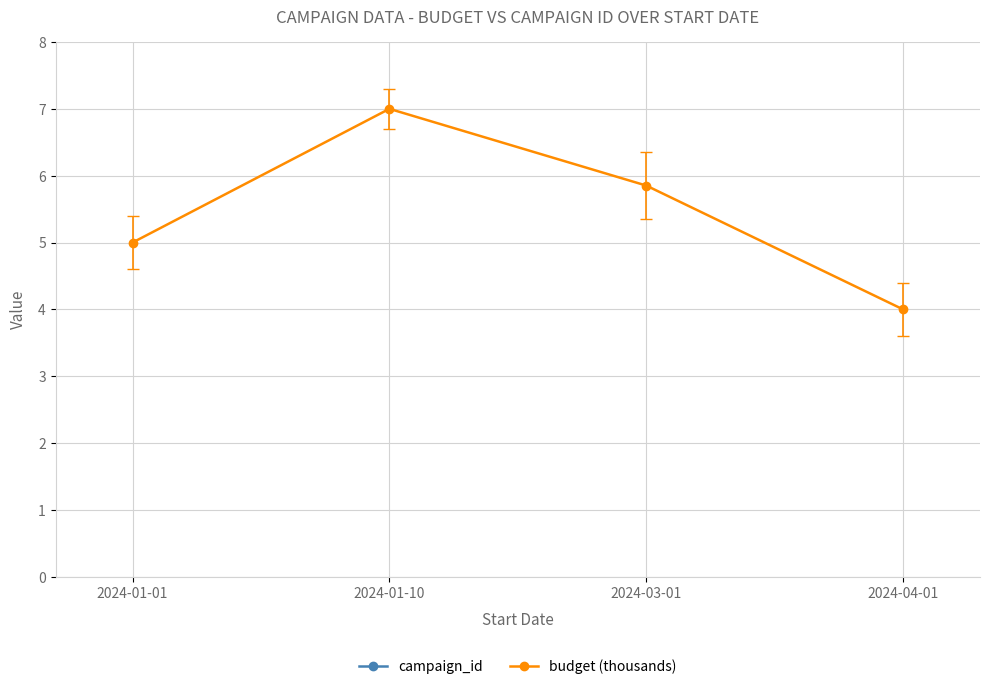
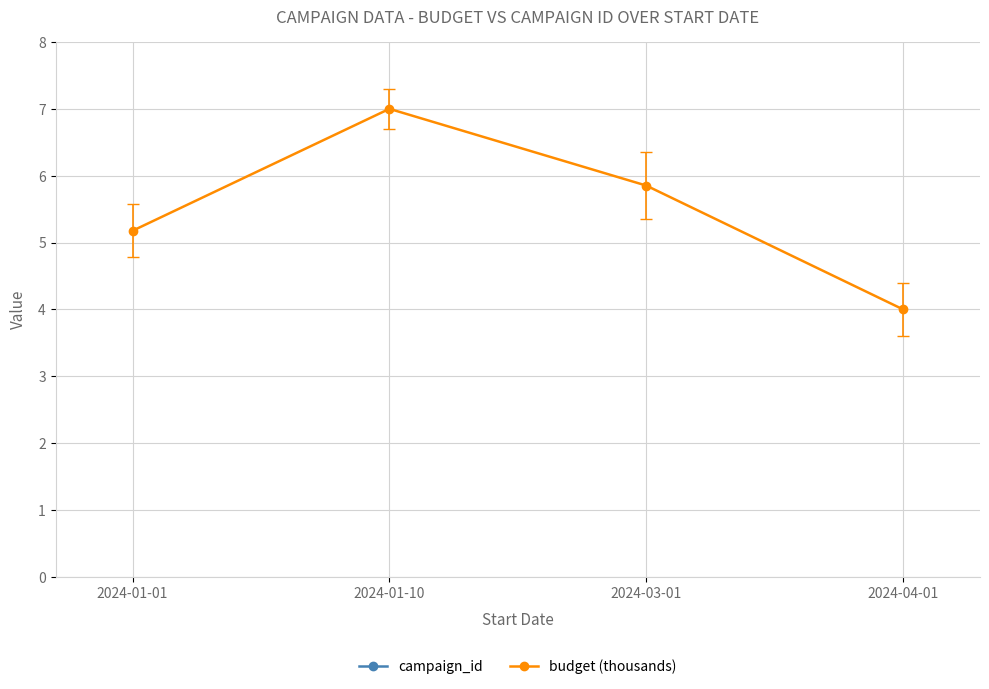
  {
    "budget (thousands)": {
-     "2024-01-01": 5.0,
+     "2024-01-01": 5.2,
      "2024-01-10": 7.0,
      "2024-03-01": 5.9,
      "2024-04-01": 4.0
    }
  }
